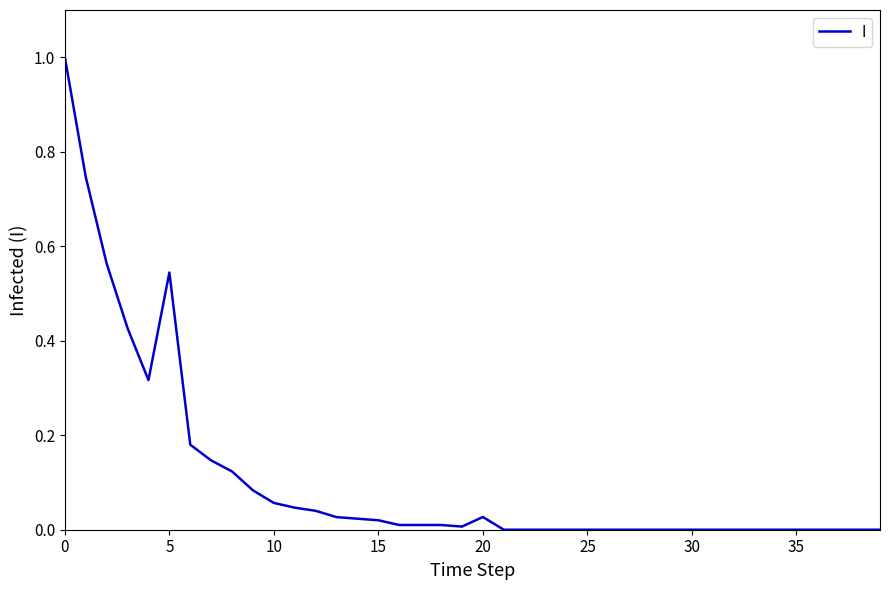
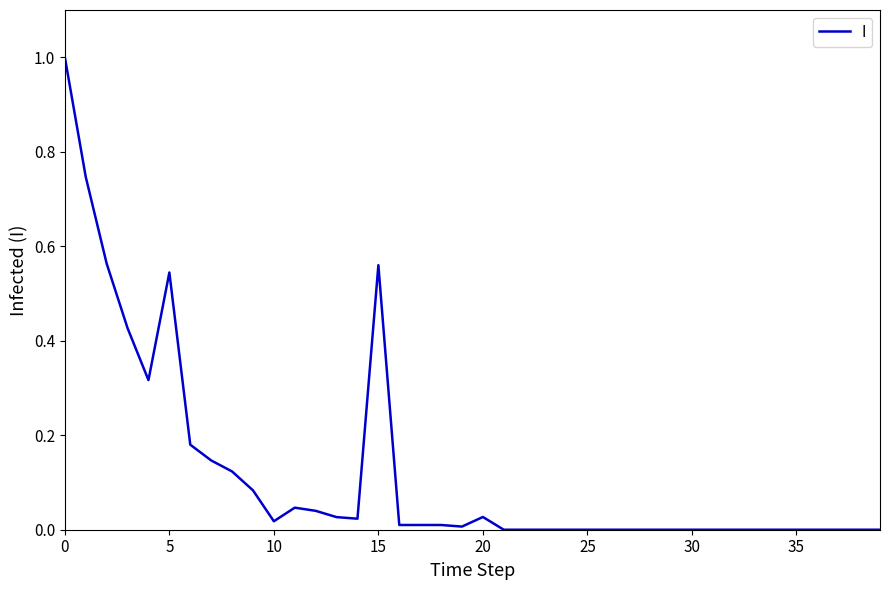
  {
    "0": 1.00,
    "5": 0.54,
-   "10": 0.06,
-   "15": 0.02,
+   "10": 0.02,
+   "15": 0.56,
    "20": 0.03,
    "25": 0.00,
    "30": 0.00,
    "35": 0.00
  }
